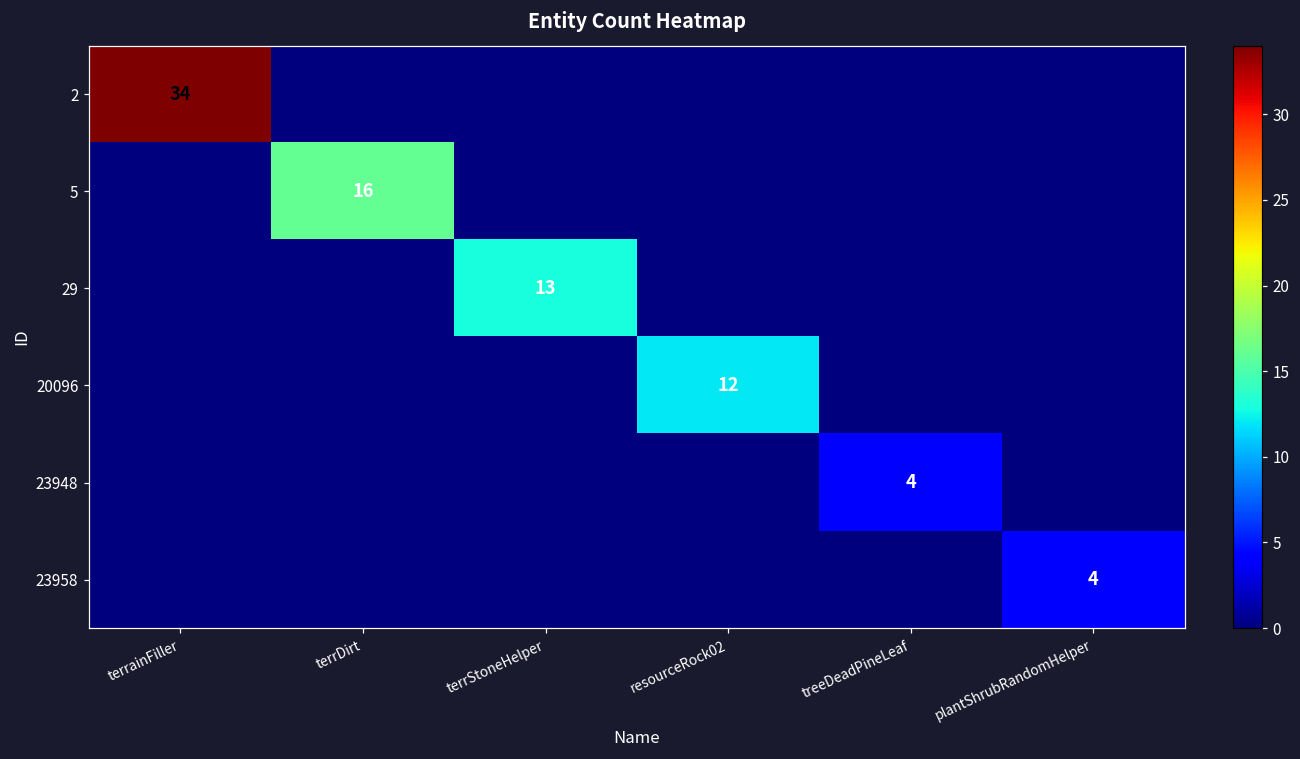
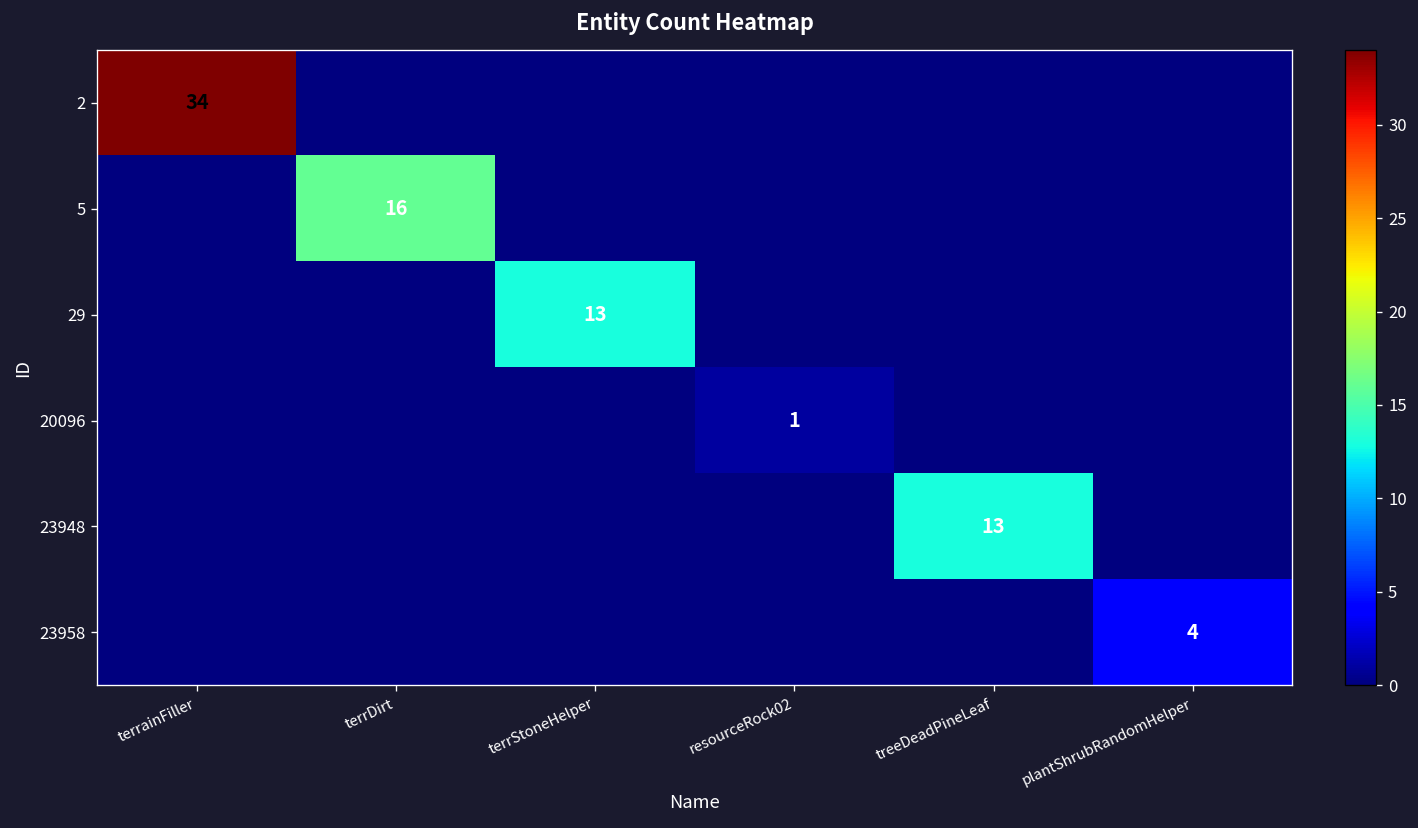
  {
    "2": {
      "terrainFiller": 34
    },
    "5": {
      "terrDirt": 16
    },
    "29": {
      "terrStoneHelper": 13
    },
    "20096": {
-     "resourceRock02": 12
+     "resourceRock02": 1
    },
    "23948": {
-     "treeDeadPineLeaf": 4
+     "treeDeadPineLeaf": 13
    },
    "23958": {
      "plantShrubRandomHelper": 4
    }
  }
